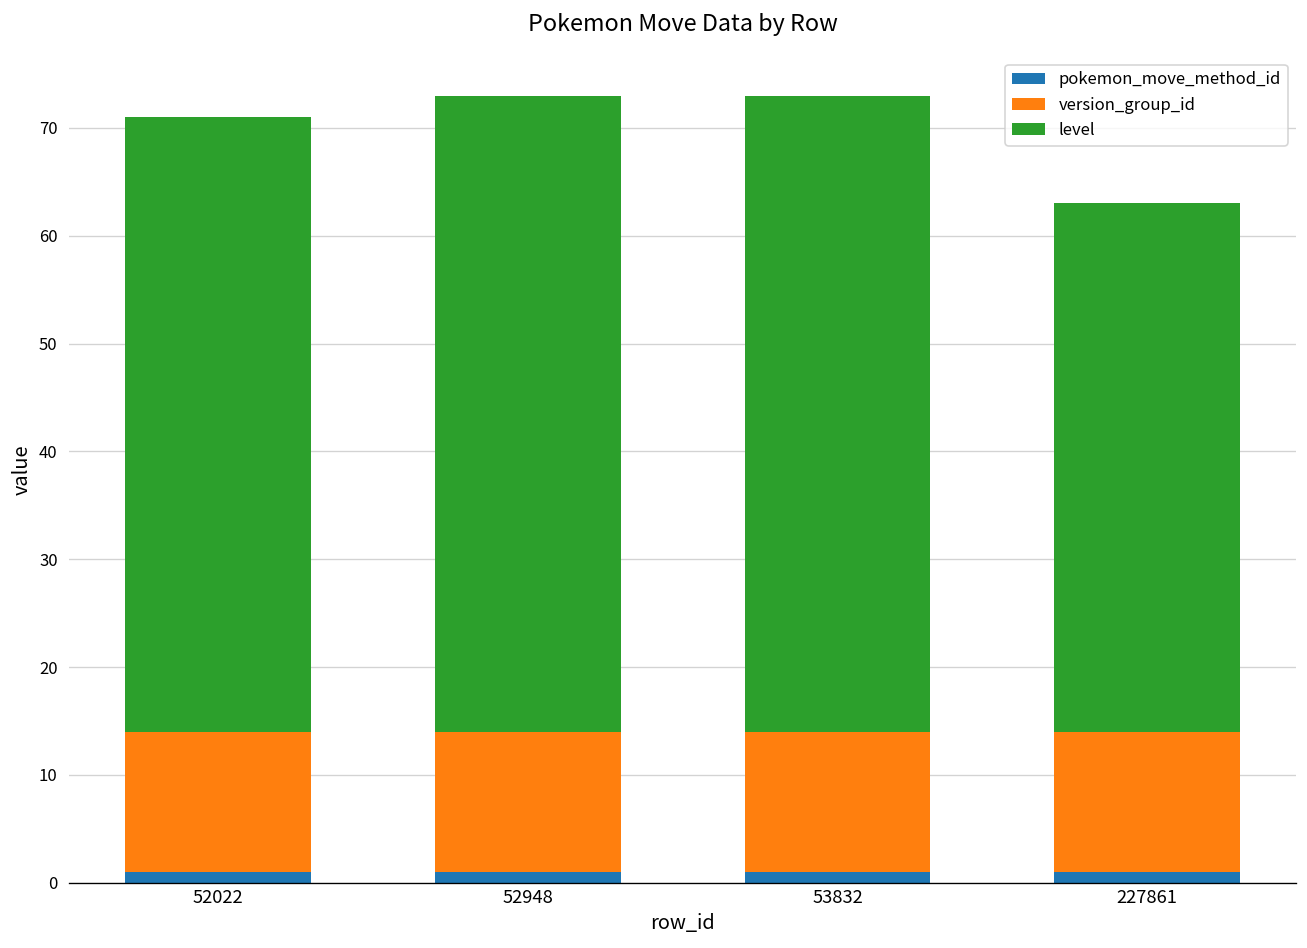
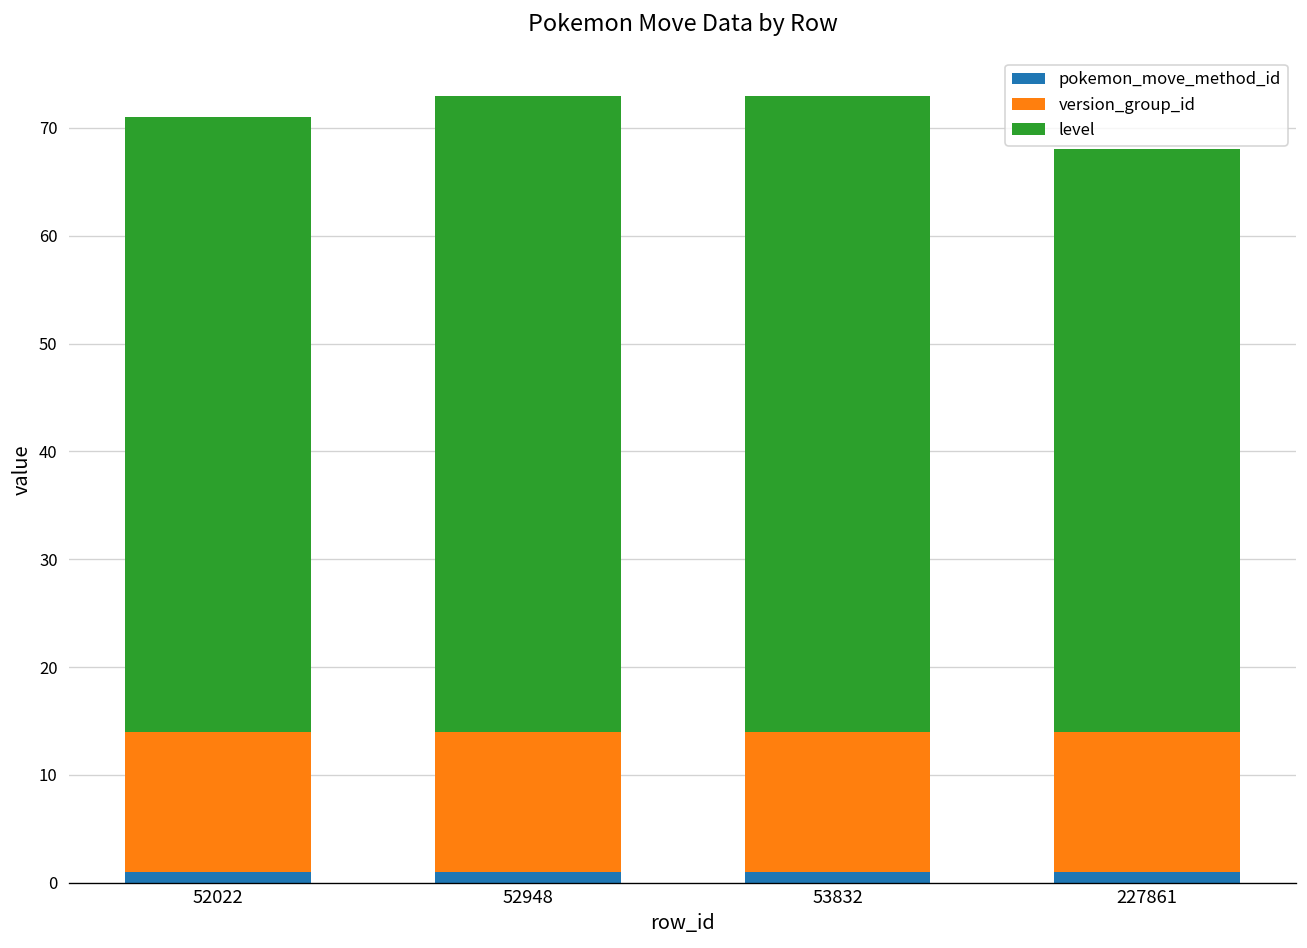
  {
    "pokemon_move_method_id": {
      "52022": 1,
      "52948": 1,
      "53832": 1,
      "227861": 1
    },
    "version_group_id": {
      "52022": 13,
      "52948": 13,
      "53832": 13,
      "227861": 13
    },
    "level": {
      "52022": 57,
      "52948": 59,
      "53832": 59,
-     "227861": 49
+     "227861": 54
    }
  }
